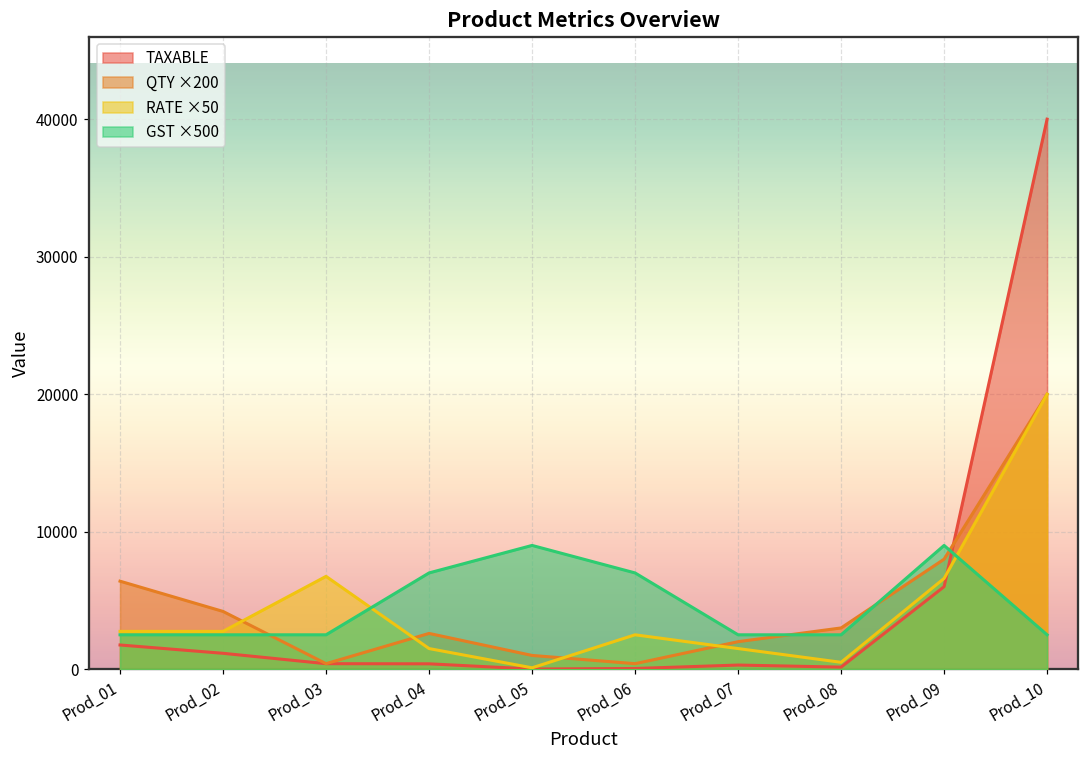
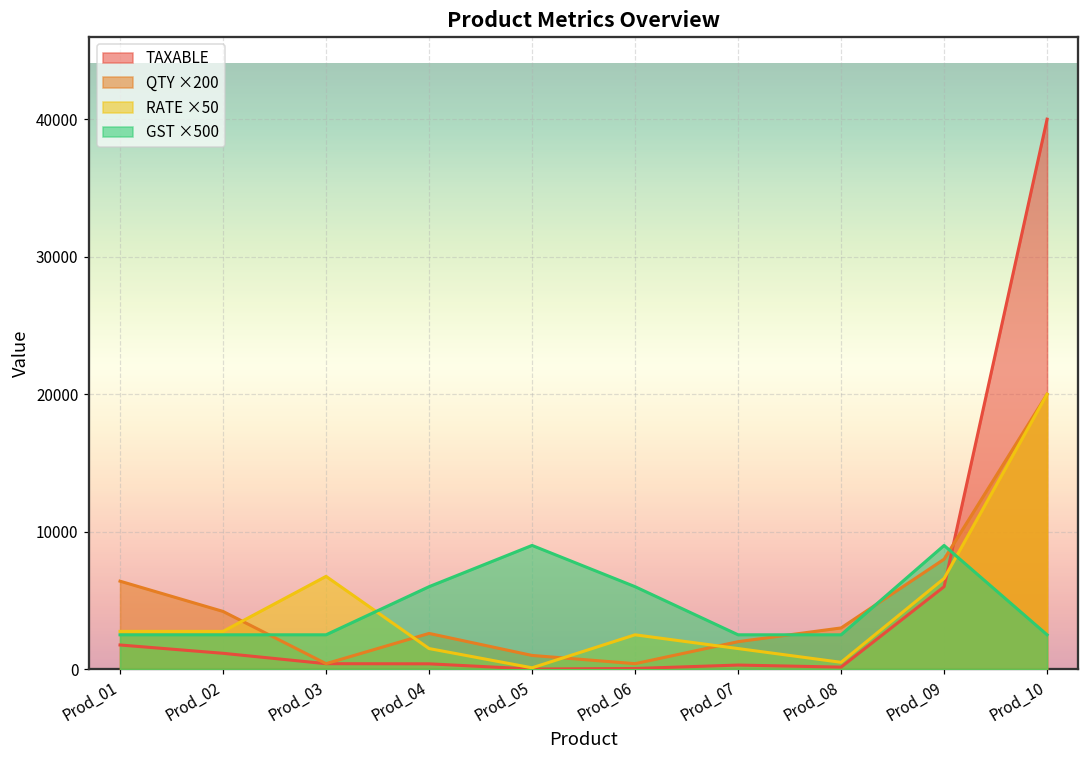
  {
    "RATE ×50": {
      "Prod_01": 2800,
      "Prod_02": 2800,
      "Prod_03": 6800,
      "Prod_04": 1500,
      "Prod_06": 2500,
      "Prod_07": 1500,
      "Prod_08": 500,
      "Prod_09": 6600
    },
    "GST ×500": {
      "Prod_01": 2500,
      "Prod_02": 2500,
      "Prod_03": 2500,
-     "Prod_04": 7000,
+     "Prod_04": 6000,
      "Prod_05": 9000,
-     "Prod_06": 7000,
+     "Prod_06": 6000,
      "Prod_07": 2500,
      "Prod_08": 2500,
      "Prod_09": 9000,
      "Prod_10": 2500
    }
  }
